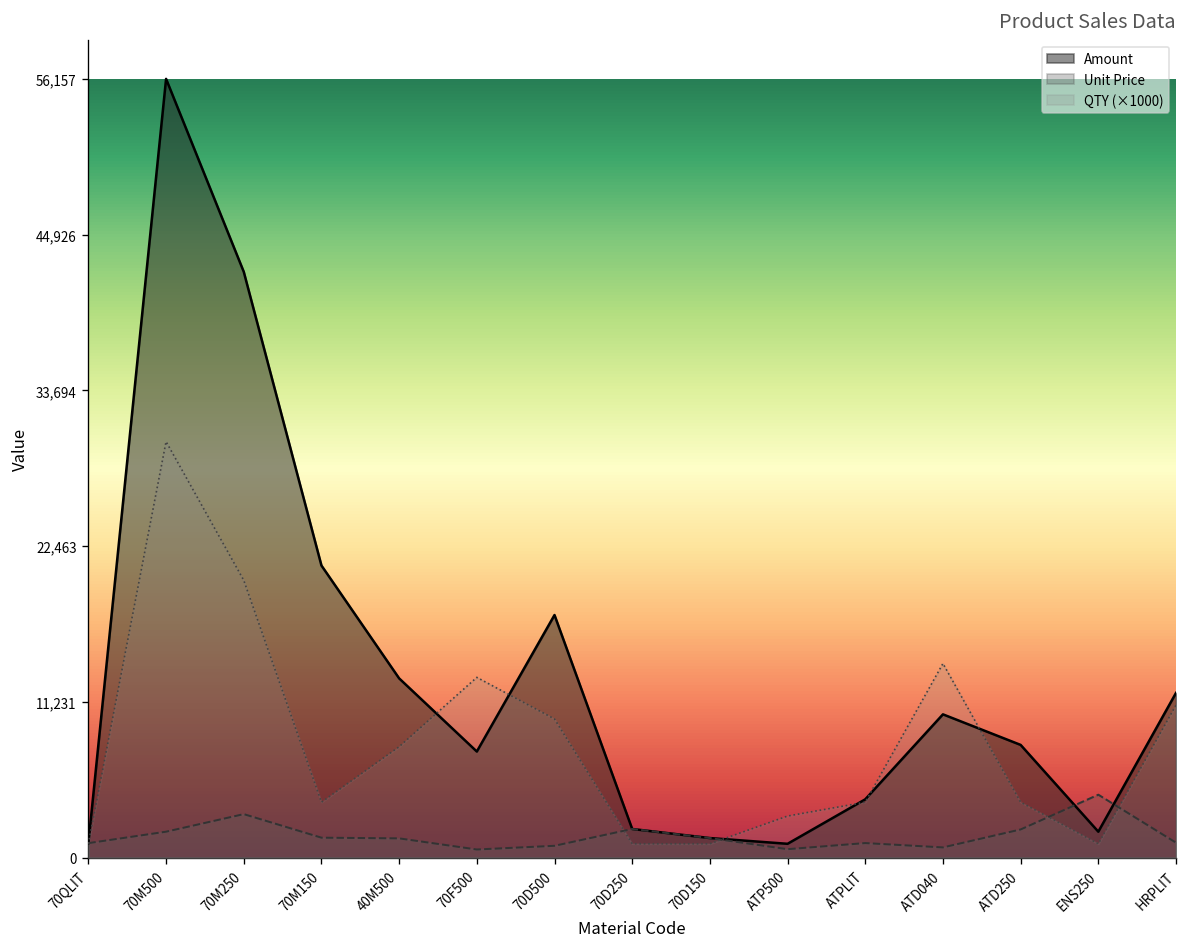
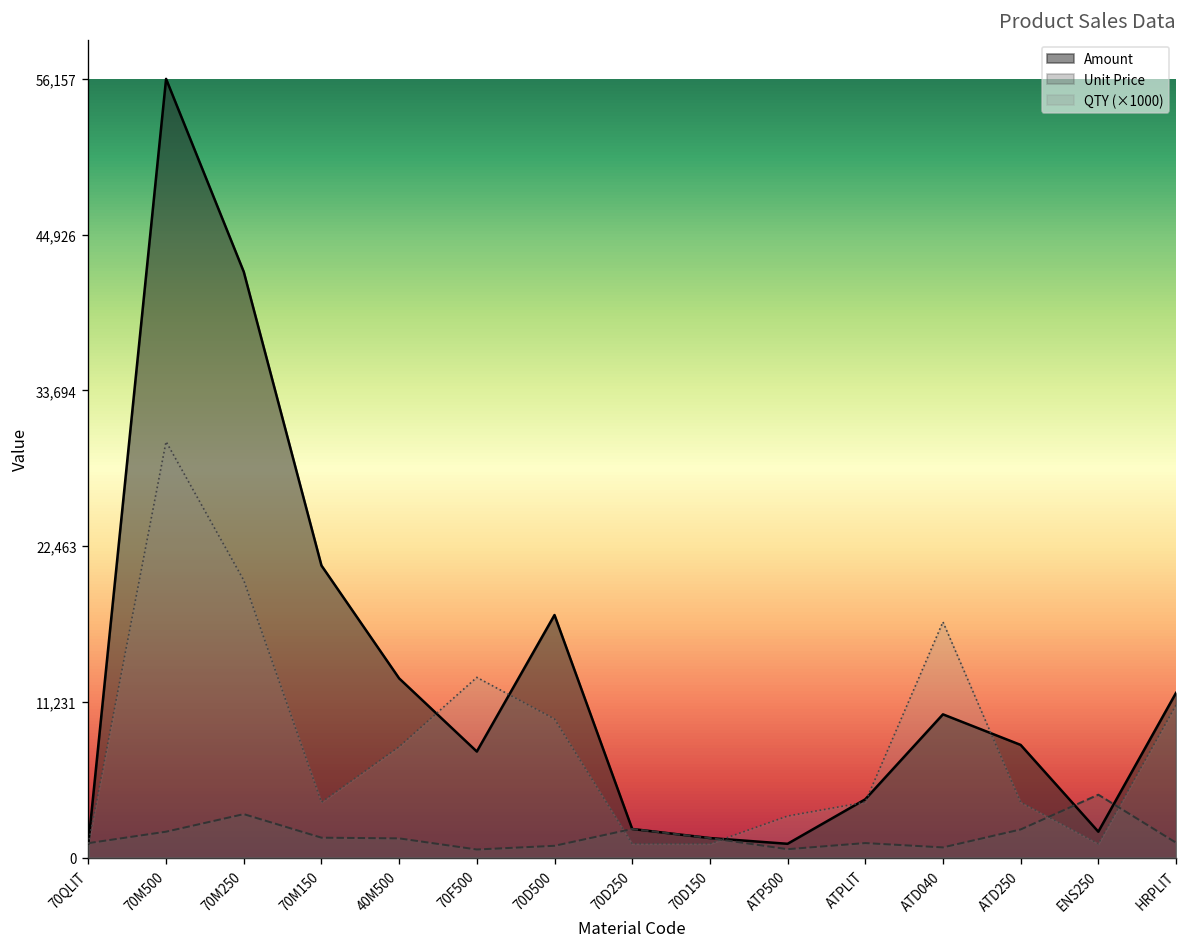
  {
    "Amount": {
      "70M500": "56,200",
      "70M250": "42,200",
      "70M150": "21,100",
      "40M500": "12,900",
      "70F500": "7,700",
      "70D500": "17,500",
      "ATP500": "1,000",
      "ATD040": "10,300",
      "ATD250": "8,100",
      "ENS250": "1,900",
      "HRPLIT": "11,900"
    },
    "Unit Price": {
      "70M500": "1,900",
      "70M250": "3,100",
      "70M150": "1,400",
      "40M500": "1,400",
      "70F500": "600",
      "70D500": "900",
      "ATP500": "600",
      "ATPLIT": "1,100",
      "ATD040": "700",
      "ATD250": "2,000",
      "ENS250": "4,500",
      "HRPLIT": "1,100"
    },
    "QTY (×1000)": {
      "70M500": "30,000",
      "70M250": "20,000",
      "70M150": "4,000",
      "40M500": "8,000",
      "70F500": "13,000",
      "70D500": "10,000",
      "70D250": "1,000",
      "70D150": "1,000",
      "ATP500": "3,000",
-     "ATD040": "14,000",
+     "ATD040": "17,000",
      "ATD250": "4,000",
      "ENS250": "1,000",
      "HRPLIT": "11,000"
    }
  }
